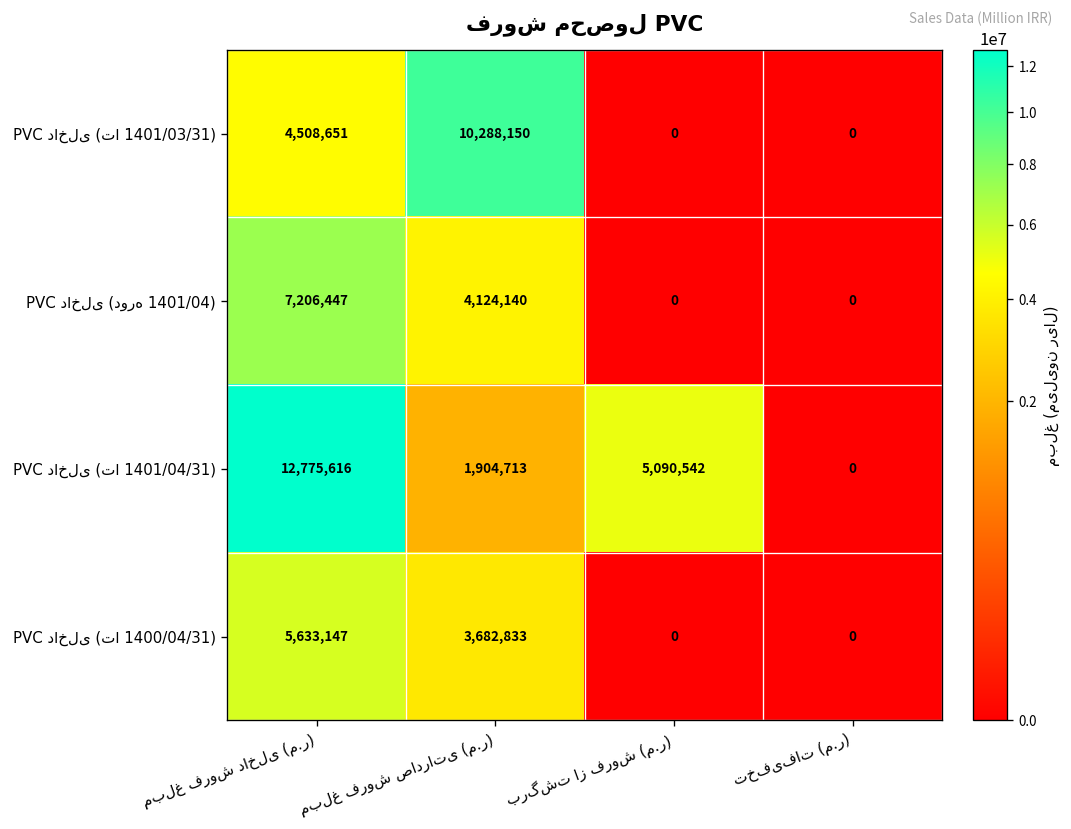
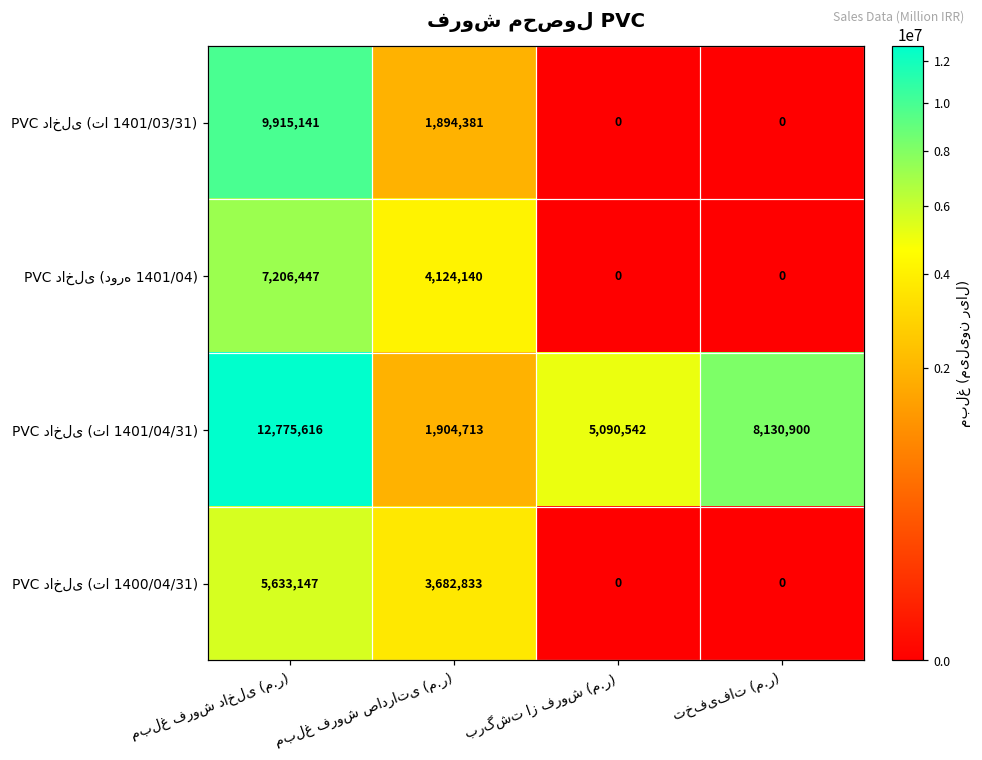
  {
    "PVC داخلی (تا 1401/03/31)": {
-     "مبلغ فروش داخلی (م.ر)": "4,508,651",
-     "مبلغ فروش صادراتی (م.ر)": "10,288,150",
+     "مبلغ فروش داخلی (م.ر)": "9,915,141",
+     "مبلغ فروش صادراتی (م.ر)": "1,894,381",
      "برگشت از فروش (م.ر)": "0",
      "تخفیفات (م.ر)": "0"
    },
    "PVC داخلی (دوره 1401/04)": {
      "مبلغ فروش داخلی (م.ر)": "7,206,447",
      "مبلغ فروش صادراتی (م.ر)": "4,124,140",
      "برگشت از فروش (م.ر)": "0",
      "تخفیفات (م.ر)": "0"
    },
    "PVC داخلی (تا 1401/04/31)": {
      "مبلغ فروش داخلی (م.ر)": "12,775,616",
      "مبلغ فروش صادراتی (م.ر)": "1,904,713",
      "برگشت از فروش (م.ر)": "5,090,542",
-     "تخفیفات (م.ر)": "0"
+     "تخفیفات (م.ر)": "8,130,900"
    },
    "PVC داخلی (تا 1400/04/31)": {
      "مبلغ فروش داخلی (م.ر)": "5,633,147",
      "مبلغ فروش صادراتی (م.ر)": "3,682,833",
      "برگشت از فروش (م.ر)": "0",
      "تخفیفات (م.ر)": "0"
    }
  }
